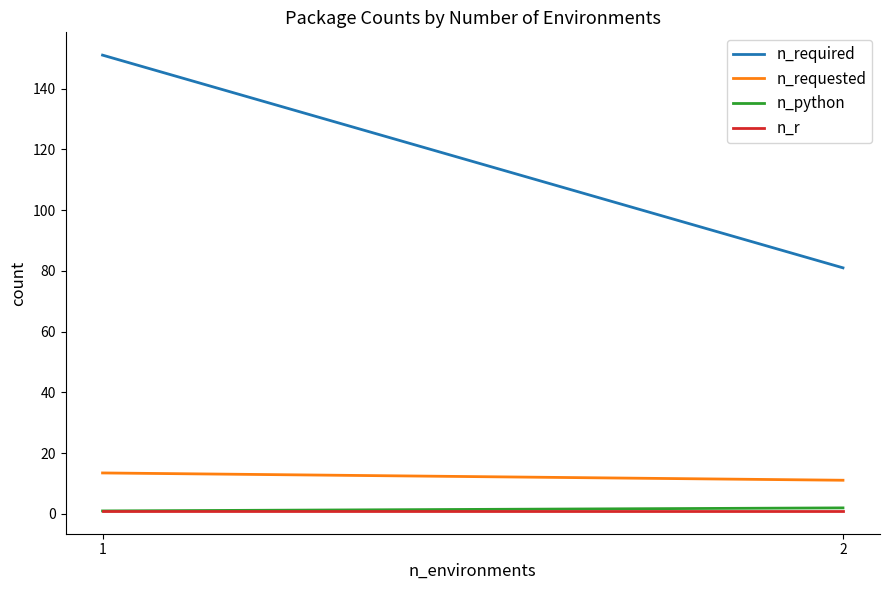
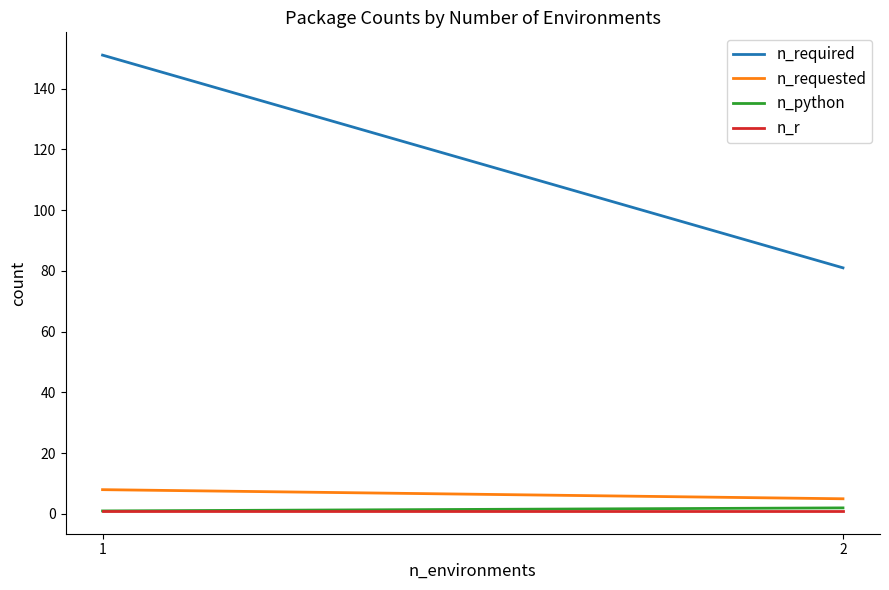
  {
    "n_required": {
      "1": 151,
      "2": 81
    },
    "n_requested": {
-     "1": 14,
-     "2": 11
+     "1": 8,
+     "2": 5
    },
    "n_python": {
      "2": 2
    },
    "n_r": {
      "2": 1
    }
  }
